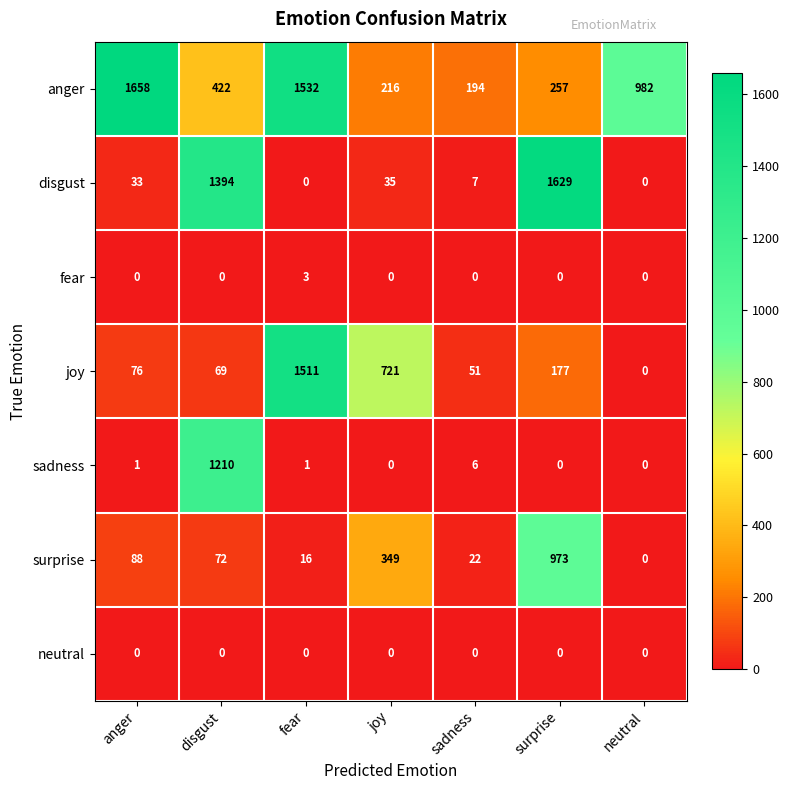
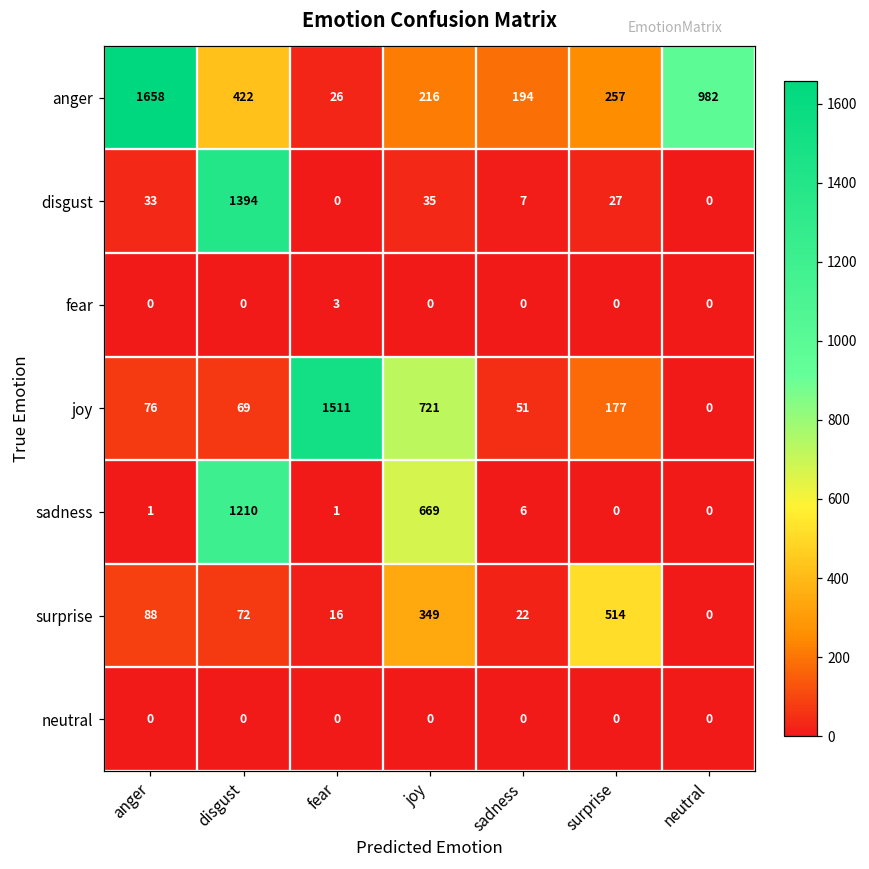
  {
    "anger": {
      "anger": 1658,
      "disgust": 422,
-     "fear": 1532,
+     "fear": 26,
      "joy": 216,
      "sadness": 194,
      "surprise": 257,
      "neutral": 982
    },
    "disgust": {
      "anger": 33,
      "disgust": 1394,
      "fear": 0,
      "joy": 35,
      "sadness": 7,
-     "surprise": 1629,
+     "surprise": 27,
      "neutral": 0
    },
    "fear": {
      "anger": 0,
      "disgust": 0,
      "fear": 3,
      "joy": 0,
      "sadness": 0,
      "surprise": 0,
      "neutral": 0
    },
    "joy": {
      "anger": 76,
      "disgust": 69,
      "fear": 1511,
      "joy": 721,
      "sadness": 51,
      "surprise": 177,
      "neutral": 0
    },
    "sadness": {
      "anger": 1,
      "disgust": 1210,
      "fear": 1,
-     "joy": 0,
+     "joy": 669,
      "sadness": 6,
      "surprise": 0,
      "neutral": 0
    },
    "surprise": {
      "anger": 88,
      "disgust": 72,
      "fear": 16,
      "joy": 349,
      "sadness": 22,
-     "surprise": 973,
+     "surprise": 514,
      "neutral": 0
    },
    "neutral": {
      "anger": 0,
      "disgust": 0,
      "fear": 0,
      "joy": 0,
      "sadness": 0,
      "surprise": 0,
      "neutral": 0
    }
  }
